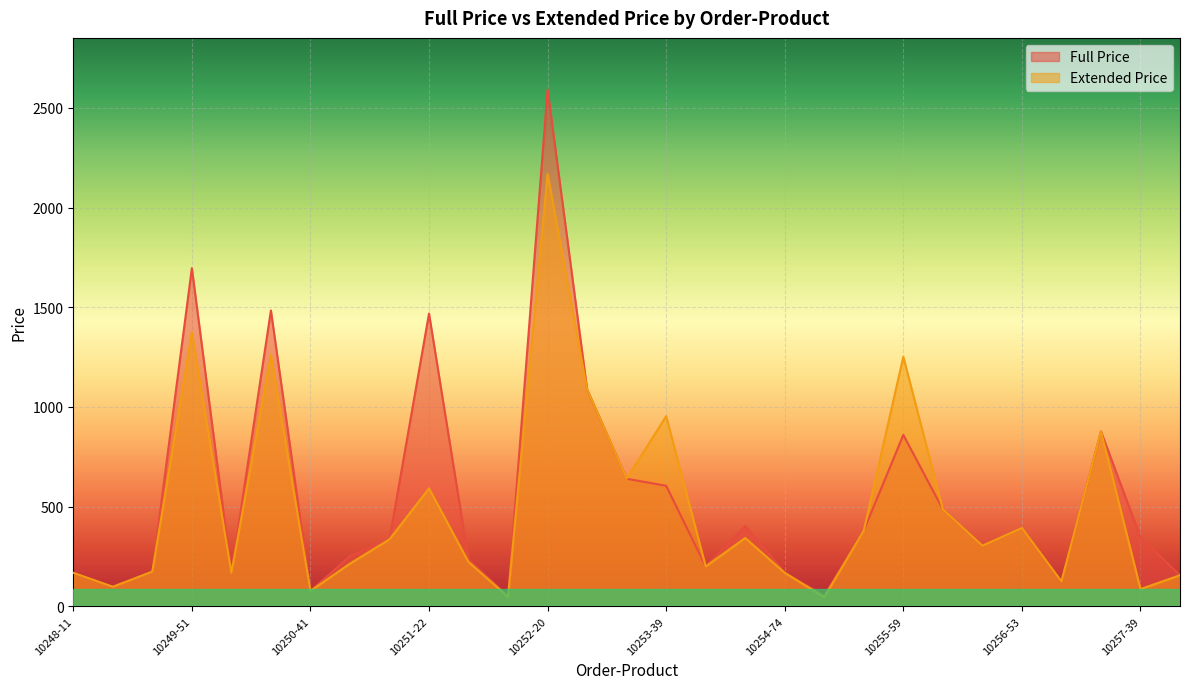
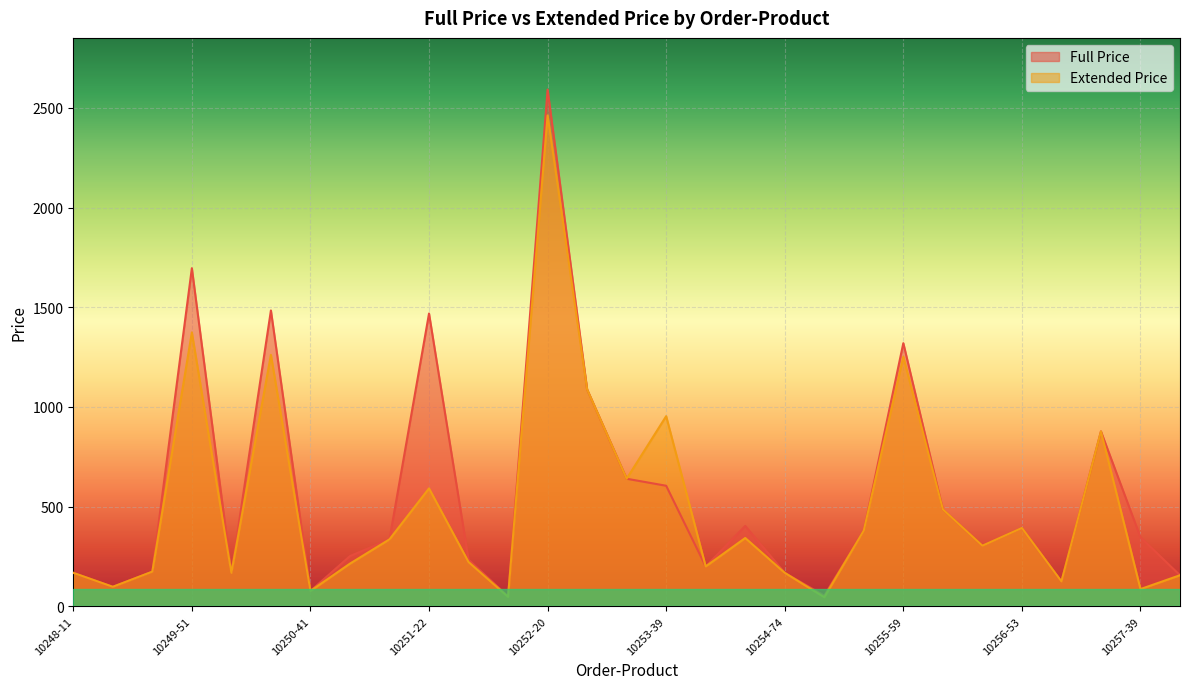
  {
    "Full Price": {
      "10249-51": 1700,
      "10251-22": 1470,
      "10252-20": 2590,
      "10253-39": 600,
-     "10255-59": 860,
+     "10255-59": 1320,
      "10257-39": 350
    },
    "Extended Price": {
      "10249-51": 1370,
      "10251-22": 590,
-     "10252-20": 2170,
+     "10252-20": 2460,
      "10253-39": 950,
      "10255-59": 1250,
      "10257-39": 90
    }
  }
